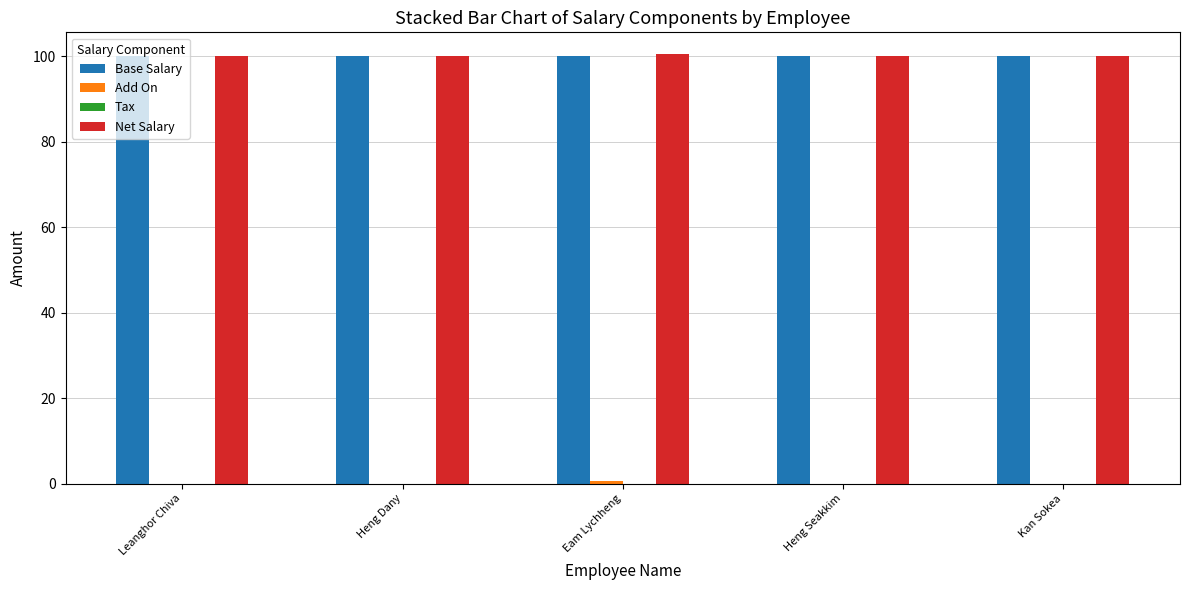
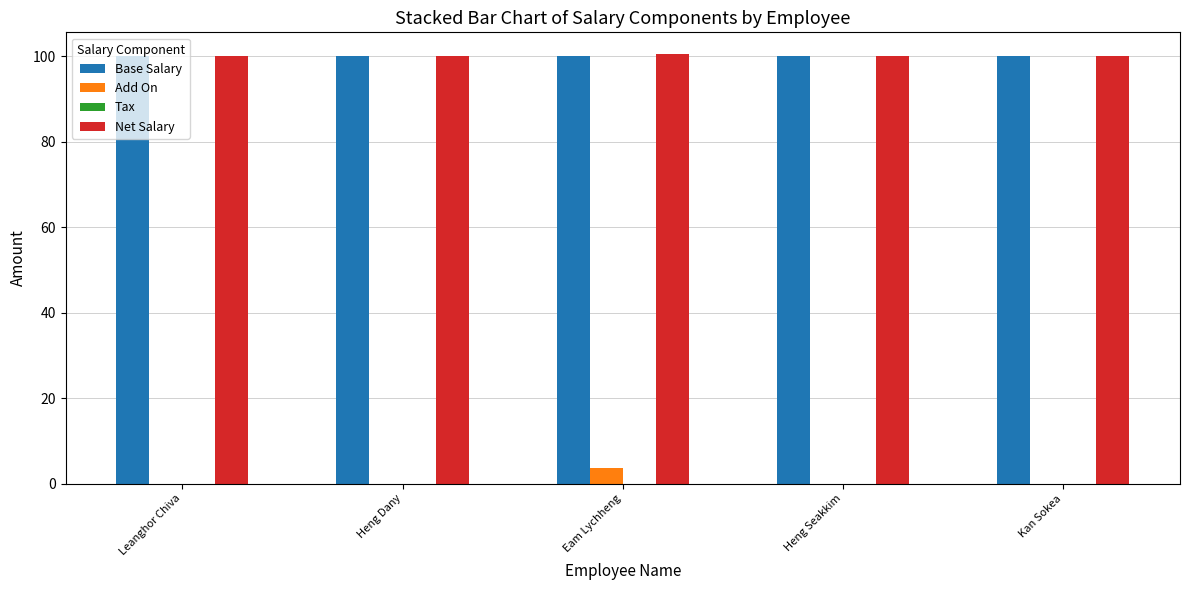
  {
    "Base Salary": {
      "Heng Dany": 100,
      "Eam Lychheng": 100,
      "Heng Seakkim": 100,
      "Kan Sokea": 100
    },
    "Add On": {
      "Leanghor Chiva": 0,
      "Heng Dany": 0,
-     "Eam Lychheng": 1,
+     "Eam Lychheng": 4,
      "Heng Seakkim": 0,
      "Kan Sokea": 0
    },
    "Tax": {
      "Leanghor Chiva": 0,
      "Heng Dany": 0,
      "Eam Lychheng": 0,
      "Heng Seakkim": 0,
      "Kan Sokea": 0
    },
    "Net Salary": {
      "Leanghor Chiva": 100,
      "Heng Dany": 100,
      "Eam Lychheng": 101,
      "Heng Seakkim": 100,
      "Kan Sokea": 100
    }
  }
